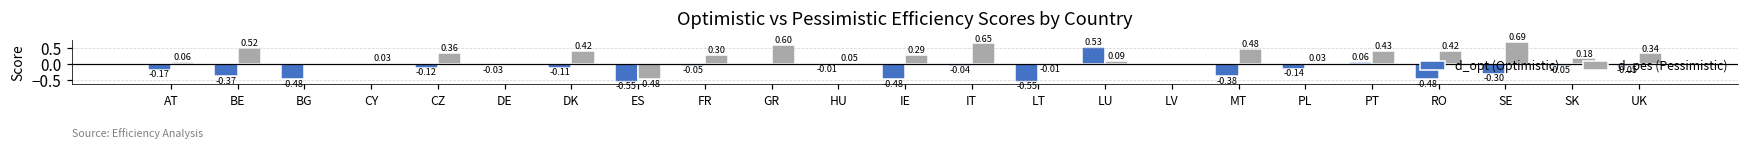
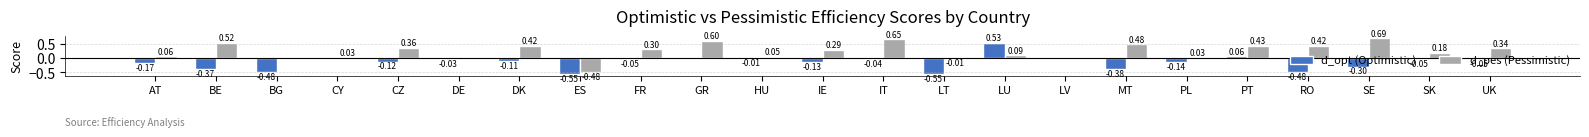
  {
    "d_opt (Optimistic)": {
      "AT": -0.17,
      "BE": -0.37,
      "BG": -0.48,
      "CZ": -0.12,
      "DE": -0.03,
      "DK": -0.11,
      "ES": -0.55,
      "FR": -0.05,
      "HU": -0.01,
-     "IE": -0.48,
+     "IE": -0.13,
      "IT": -0.04,
      "LT": -0.55,
      "LU": 0.53,
      "MT": -0.38,
      "PL": -0.14,
      "PT": 0.06,
      "RO": -0.48,
      "SE": -0.30,
      "SK": -0.05,
      "UK": -0.05
    },
    "d_pes (Pessimistic)": {
      "AT": 0.06,
      "BE": 0.52,
      "CY": 0.03,
      "CZ": 0.36,
      "DK": 0.42,
      "ES": -0.48,
      "FR": 0.30,
      "GR": 0.60,
      "HU": 0.05,
      "IE": 0.29,
      "IT": 0.65,
      "LT": -0.01,
      "LU": 0.09,
      "MT": 0.48,
      "PL": 0.03,
      "PT": 0.43,
      "RO": 0.42,
      "SE": 0.69,
      "SK": 0.18,
      "UK": 0.34
    }
  }
